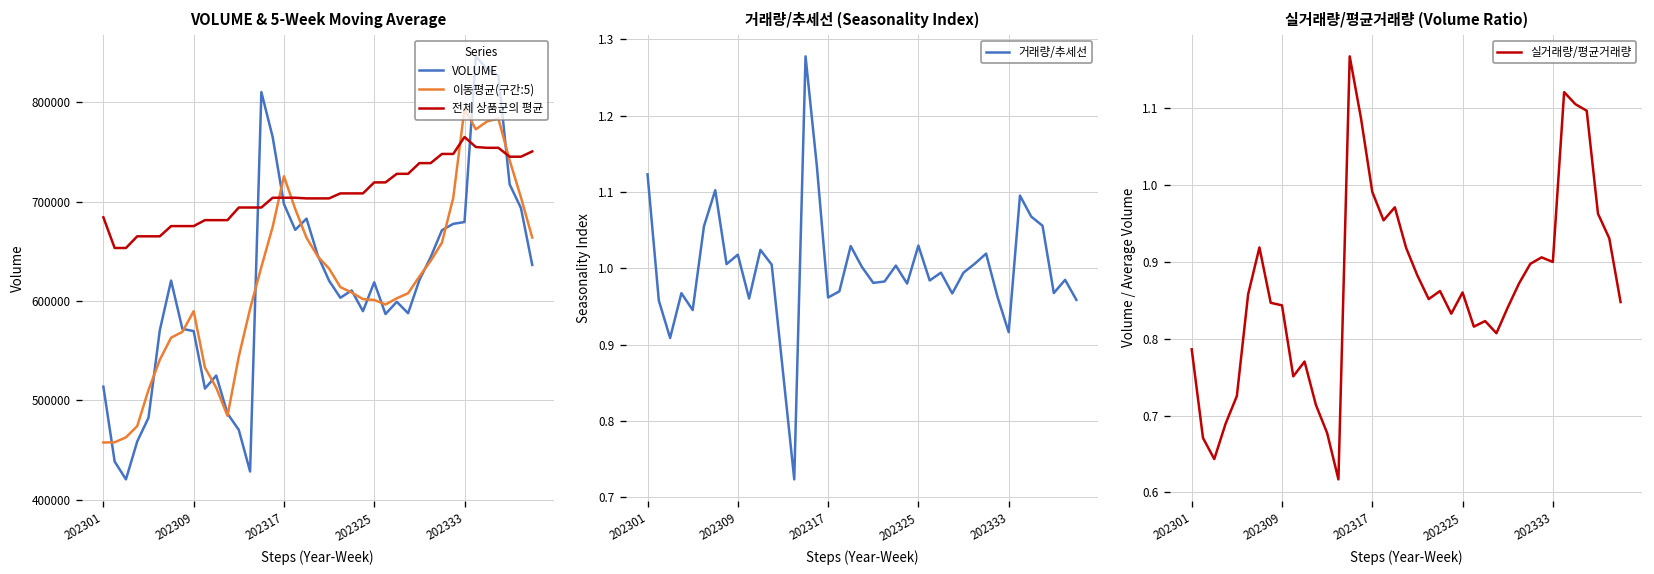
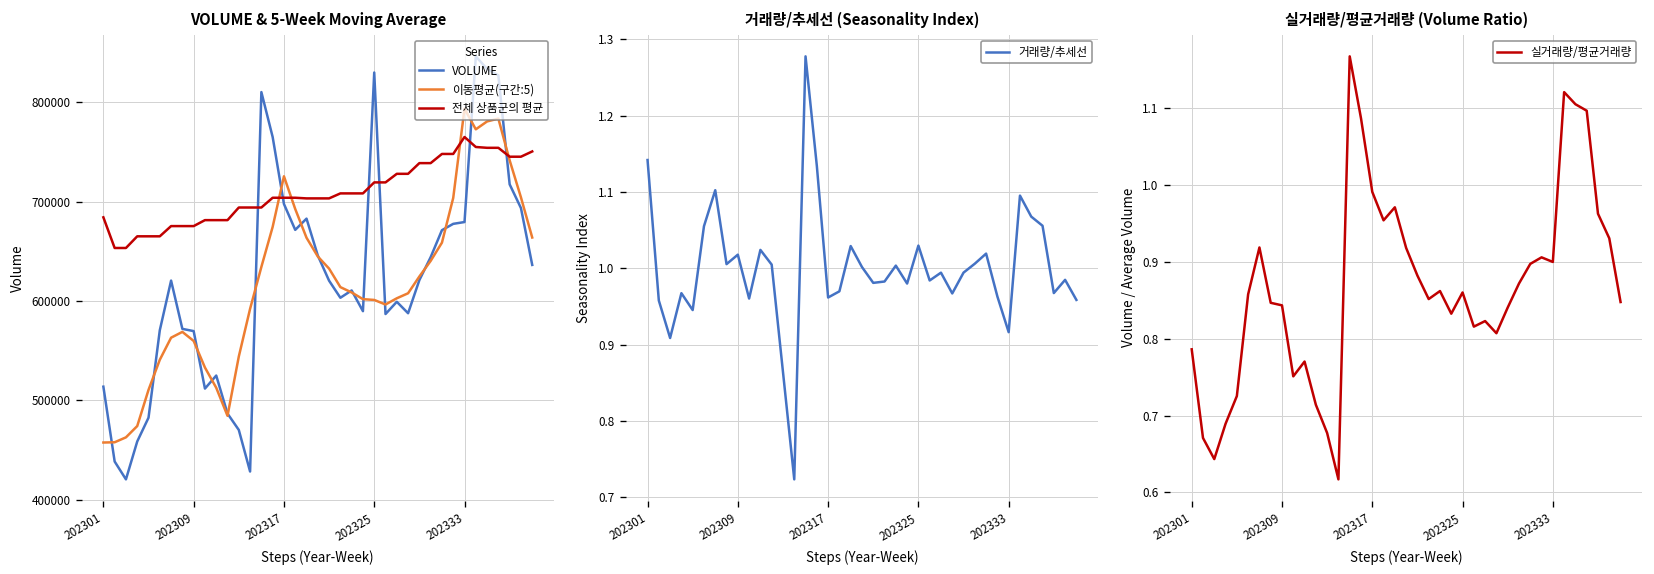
  {
    "VOLUME & 5-Week Moving Average": {
      "VOLUME": {
        "202301": 510000,
        "202309": 570000,
        "202317": 700000,
-       "202325": 620000,
+       "202325": 830000,
        "202333": 680000
      },
      "이동평균(구간:5)": {
        "202301": 460000,
-       "202309": 590000,
+       "202309": 560000,
        "202317": 730000,
        "202325": 600000
      },
      "전체 상품군의 평균": {
        "202301": 680000,
        "202309": 680000,
        "202317": 700000,
        "202325": 720000,
        "202333": 760000
      }
    },
    "거래량/추세선 (Seasonality Index)": {
-     "202301": 1.12,
+     "202301": 1.14,
      "202309": 1.02,
      "202317": 0.96,
      "202325": 1.03,
      "202333": 0.92
    },
    "실거래량/평균거래량 (Volume Ratio)": {
      "202301": 0.79,
      "202309": 0.84,
      "202317": 0.99,
      "202325": 0.86,
      "202333": 0.90
    }
  }
